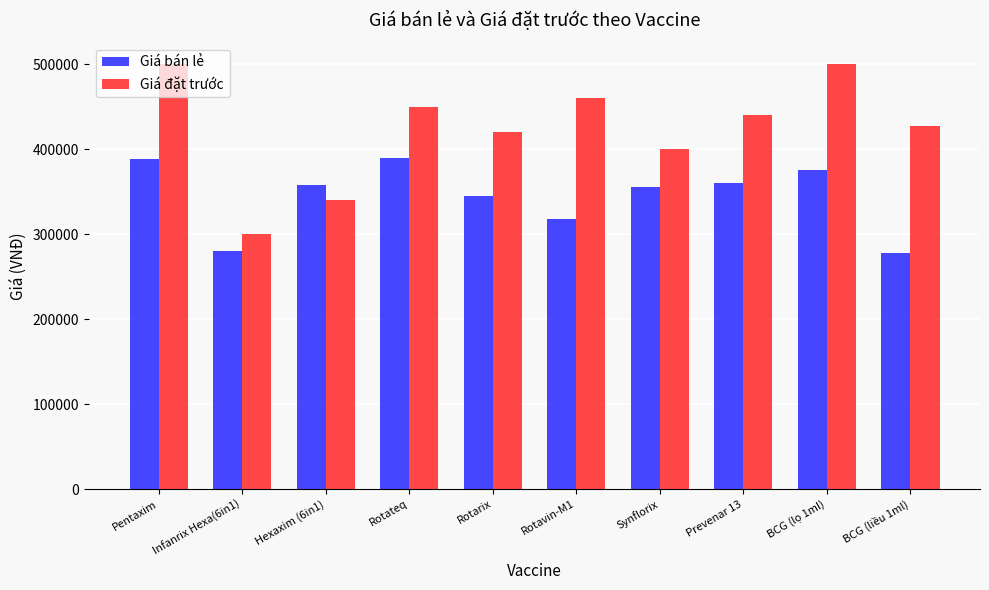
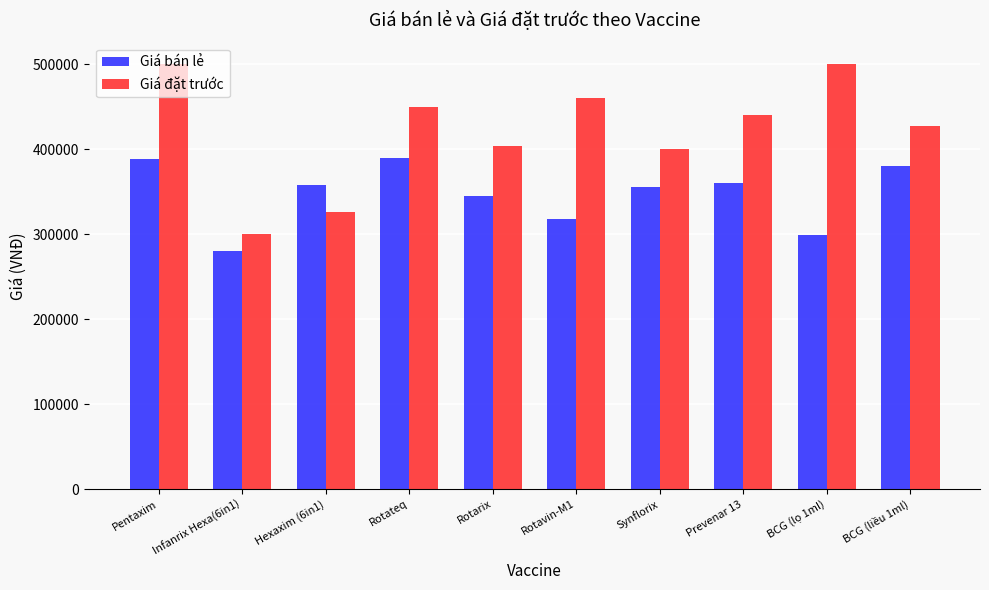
  {
    "Giá bán lẻ": {
      "Pentaxim": 390000,
      "Infanrix Hexa(6in1)": 280000,
      "Hexaxim (6in1)": 360000,
      "Rotateq": 390000,
      "Rotarix": 350000,
      "Rotavin-M1": 320000,
      "Synflorix": 360000,
      "Prevenar 13": 360000,
-     "BCG (lọ 1ml)": 380000,
-     "BCG (liều 1ml)": 280000
+     "BCG (lọ 1ml)": 300000,
+     "BCG (liều 1ml)": 380000
    },
    "Giá đặt trước": {
      "Infanrix Hexa(6in1)": 300000,
-     "Hexaxim (6in1)": 340000,
+     "Hexaxim (6in1)": 330000,
      "Rotateq": 450000,
-     "Rotarix": 420000,
+     "Rotarix": 400000,
      "Rotavin-M1": 460000,
      "Synflorix": 400000,
      "Prevenar 13": 440000,
      "BCG (lọ 1ml)": 500000,
      "BCG (liều 1ml)": 430000
    }
  }
